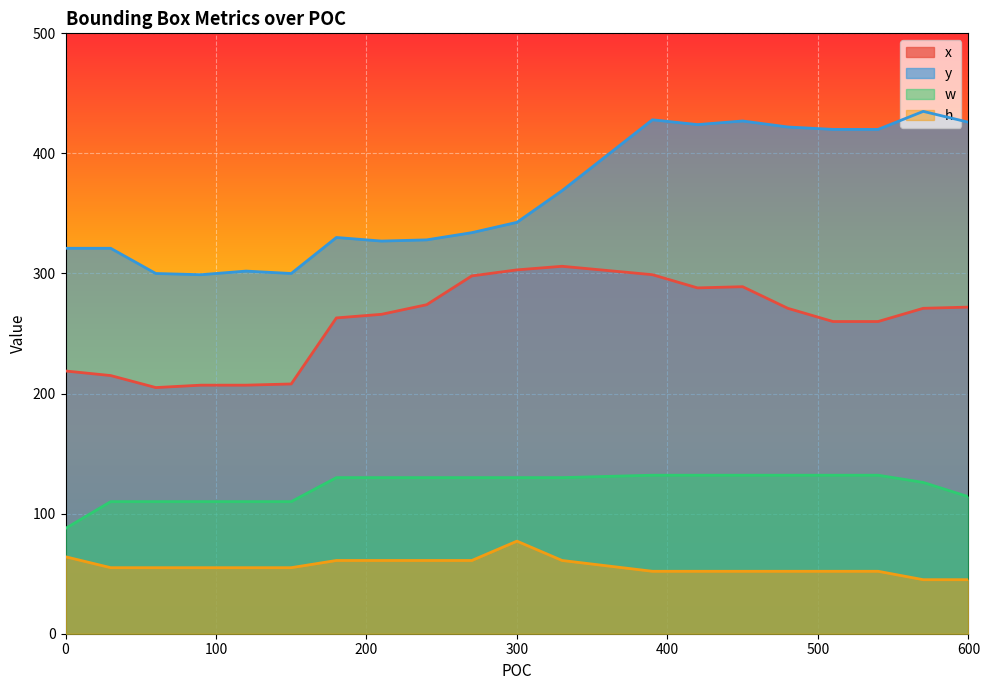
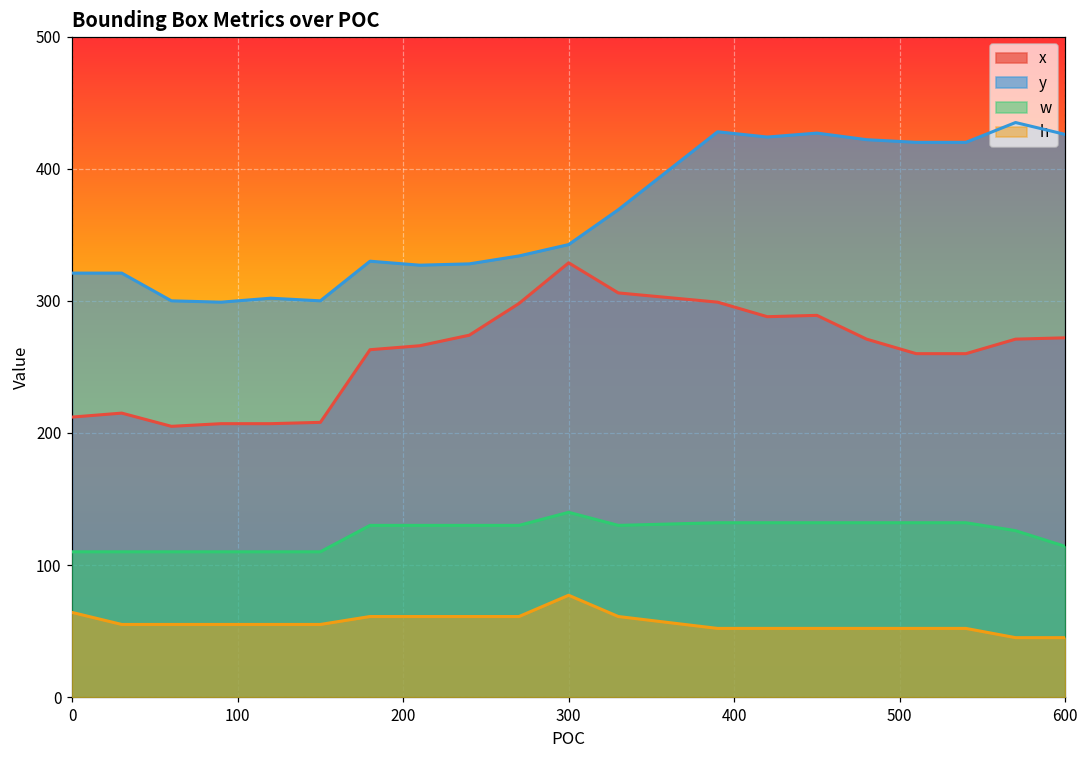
  {
    "x": {
-     "0": 219,
-     "300": 303,
+     "0": 212,
+     "300": 329,
      "600": 272
    },
    "y": {
      "0": 321,
      "300": 343,
      "600": 426
    },
    "w": {
-     "0": 88,
-     "300": 130,
+     "0": 110,
+     "300": 140,
      "600": 114
    },
    "h": {
      "0": 64,
      "300": 77,
      "600": 45
    }
  }
